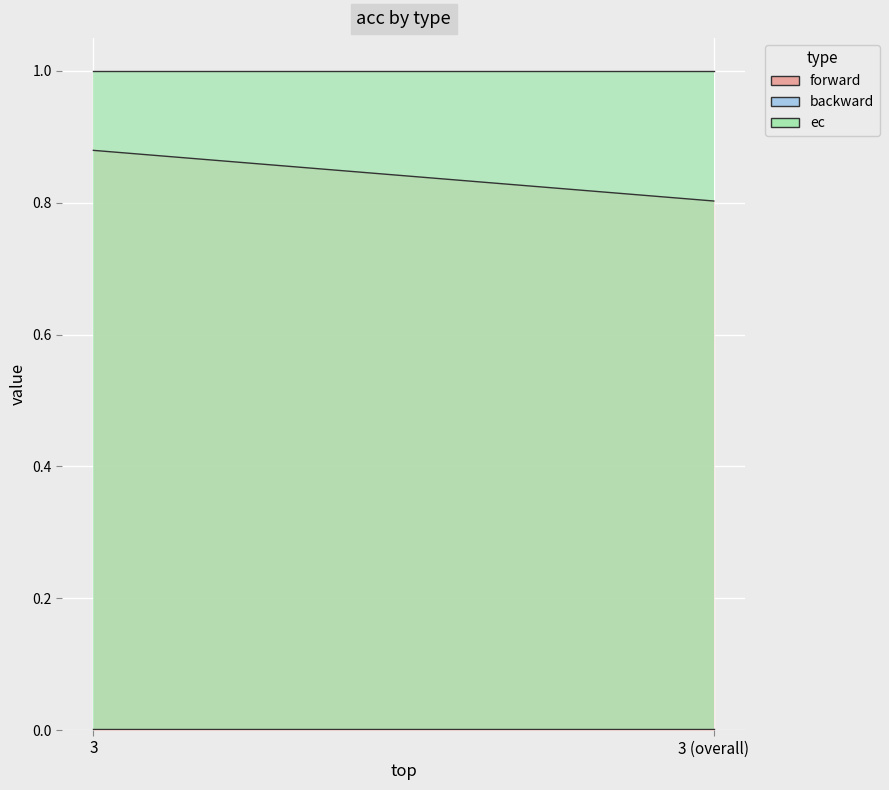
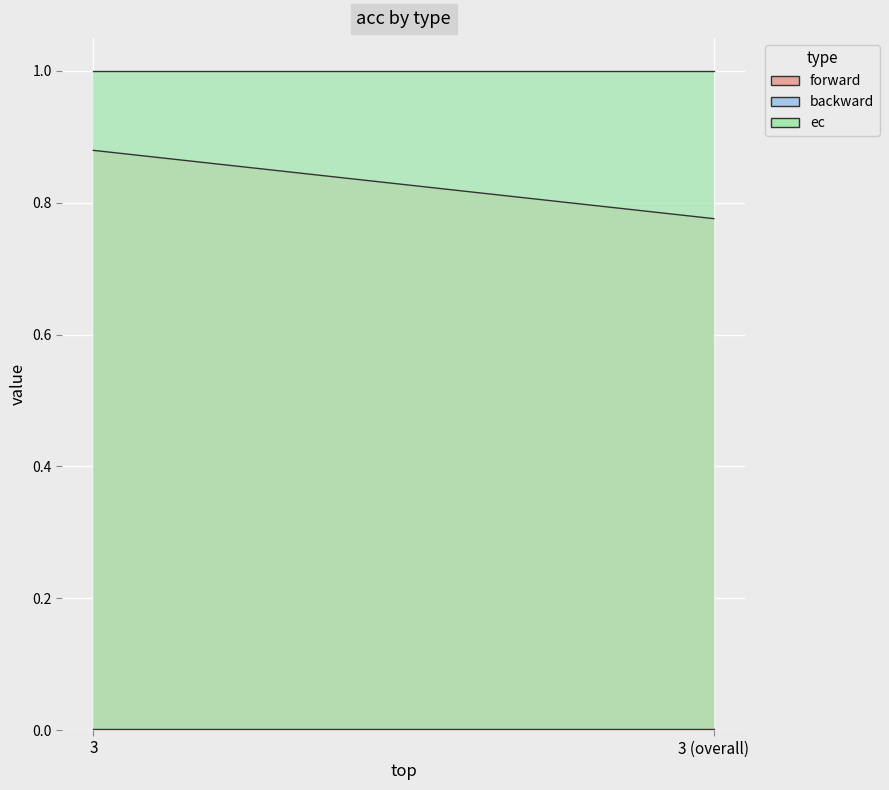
  {
    "forward": {
      "3": 0.88,
-     "3 (overall)": 0.80
+     "3 (overall)": 0.78
    },
    "backward": {
      "3": 0.00,
      "3 (overall)": 0.00
    },
    "ec": {
      "3": 1.00,
      "3 (overall)": 1.00
    }
  }
